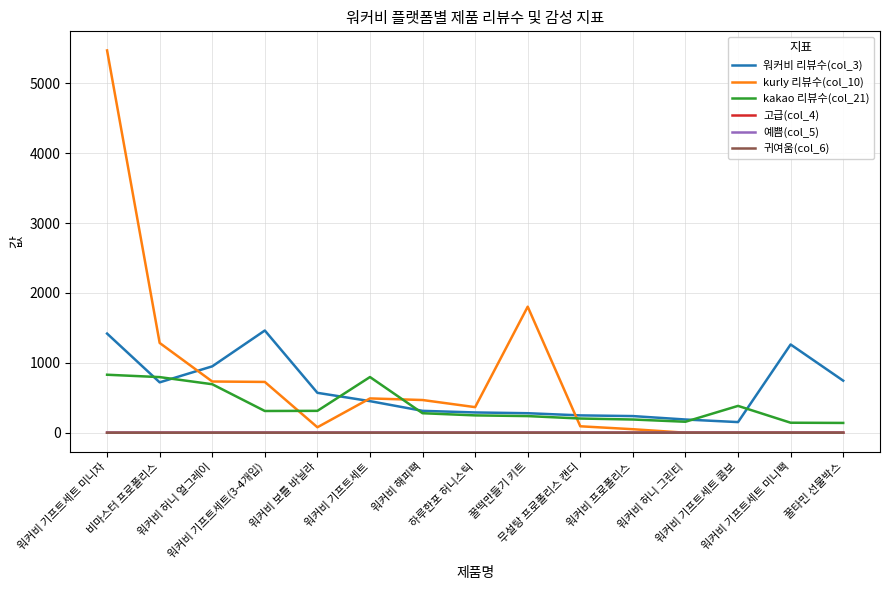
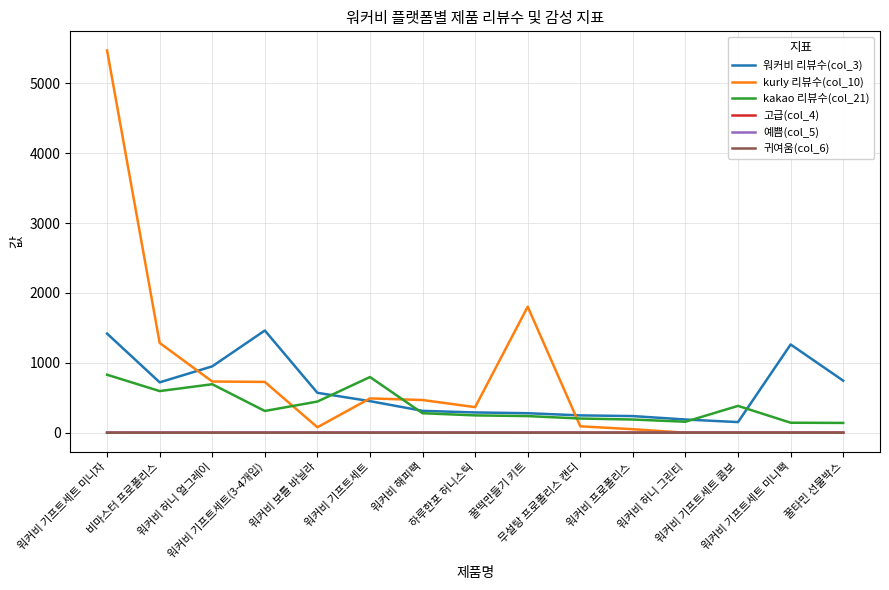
  {
    "워커비 리뷰수(col_3)": {
      "워커비 기프트세트 미니자": 1400,
      "비마스터 프로폴리스": 700,
      "워커비 허니 얼그레이": 1000,
      "워커비 기프트세트(3-4개입)": 1500,
      "워커비 보틀 바닐라": 600,
      "워커비 기프트세트": 500,
      "하루한포 허니스틱": 300,
      "꿀떡만들기 키트": 300,
      "무설탕 프로폴리스 캔디": 200,
      "워커비 프로폴리스": 200,
      "워커비 기프트세트 콤보": 200,
      "워커비 기프트세트 미니팩": 1300,
      "꿀타민 선물박스": 700
    },
    "kurly 리뷰수(col_10)": {
      "워커비 기프트세트 미니자": 5500,
      "비마스터 프로폴리스": 1300,
      "워커비 허니 얼그레이": 700,
      "워커비 기프트세트(3-4개입)": 700,
      "워커비 보틀 바닐라": 100,
      "워커비 기프트세트": 500,
      "워커비 해피팩": 500,
      "하루한포 허니스틱": 400,
      "꿀떡만들기 키트": 1800,
      "무설탕 프로폴리스 캔디": 100,
      "워커비 프로폴리스": 100
    },
    "kakao 리뷰수(col_21)": {
      "워커비 기프트세트 미니자": 800,
-     "비마스터 프로폴리스": 800,
+     "비마스터 프로폴리스": 600,
      "워커비 허니 얼그레이": 700,
      "워커비 기프트세트(3-4개입)": 300,
-     "워커비 보틀 바닐라": 300,
+     "워커비 보틀 바닐라": 400,
      "워커비 기프트세트": 800,
      "하루한포 허니스틱": 200,
      "꿀떡만들기 키트": 200,
      "무설탕 프로폴리스 캔디": 200,
      "워커비 프로폴리스": 200,
      "워커비 기프트세트 콤보": 400,
      "워커비 기프트세트 미니팩": 100,
      "꿀타민 선물박스": 100
    },
    "귀여움(col_6)": {
      "워커비 기프트세트 미니자": 0,
      "비마스터 프로폴리스": 0,
      "워커비 허니 얼그레이": 0,
      "워커비 기프트세트(3-4개입)": 0,
      "워커비 보틀 바닐라": 0,
      "워커비 기프트세트": 0,
      "워커비 해피팩": 0,
      "하루한포 허니스틱": 0,
      "꿀떡만들기 키트": 0,
      "무설탕 프로폴리스 캔디": 0,
      "워커비 프로폴리스": 0
    }
  }
